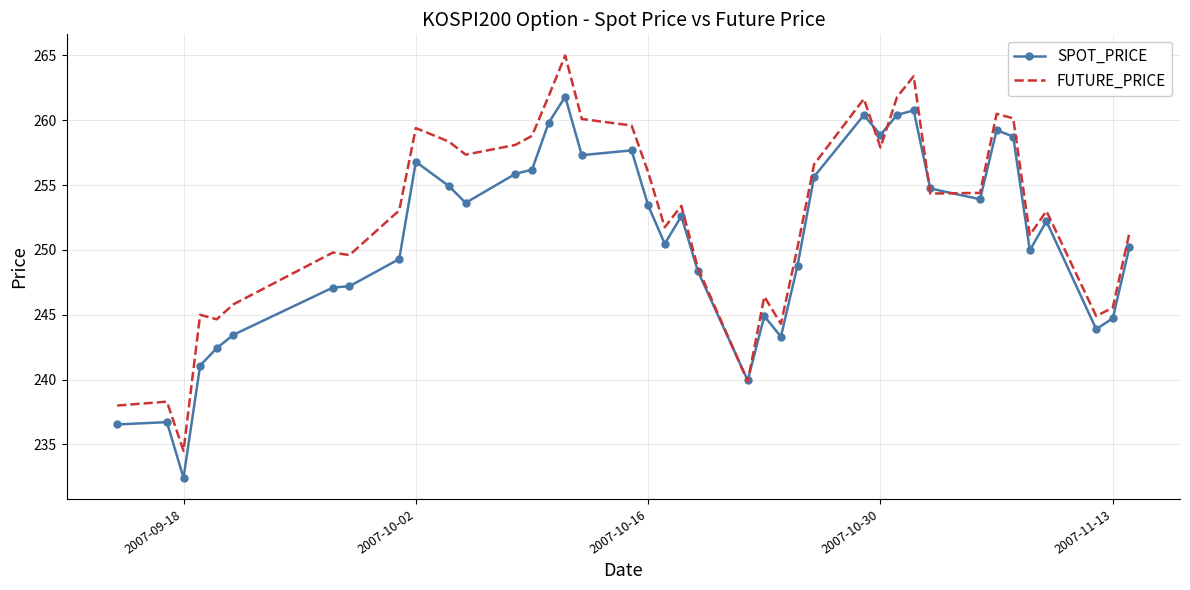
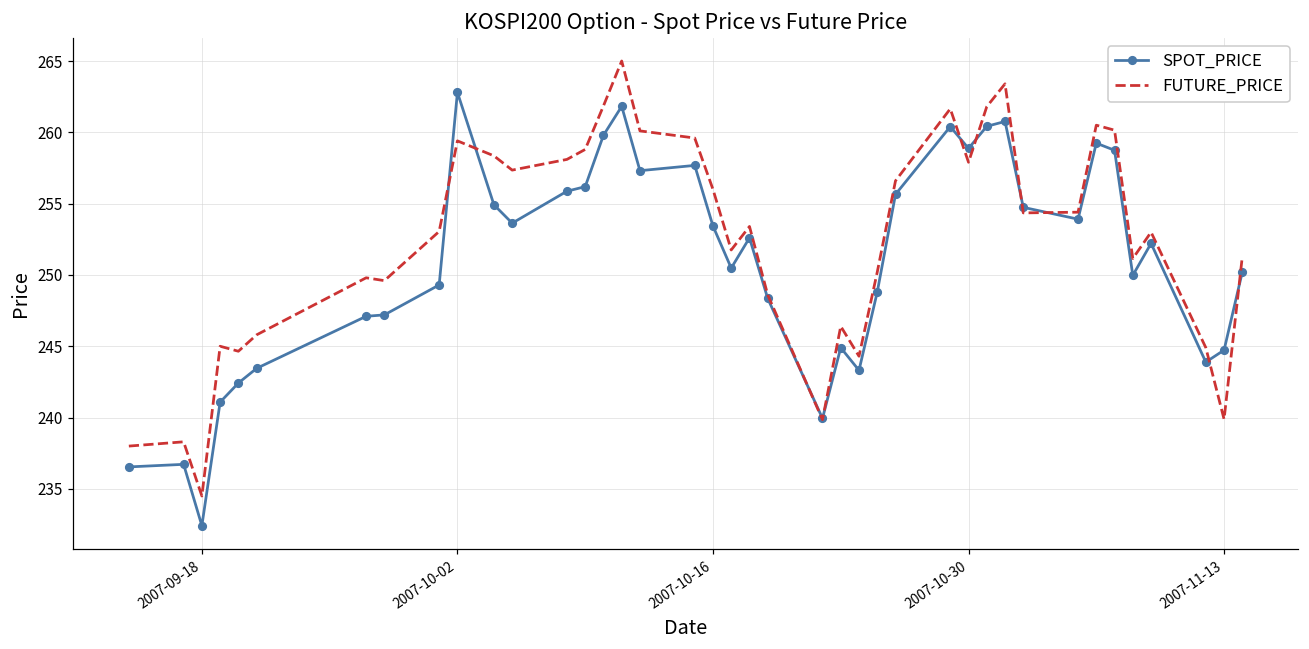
  {
    "SPOT_PRICE": {
      "2007-09-18": 232.4,
-     "2007-10-02": 256.8,
+     "2007-10-02": 262.8,
      "2007-10-16": 253.4,
      "2007-10-30": 258.9,
      "2007-11-13": 244.7
    },
    "FUTURE_PRICE": {
      "2007-09-18": 234.5,
      "2007-10-02": 259.4,
      "2007-10-16": 256.0,
      "2007-10-30": 257.9,
-     "2007-11-13": 245.6
+     "2007-11-13": 239.9
    }
  }
